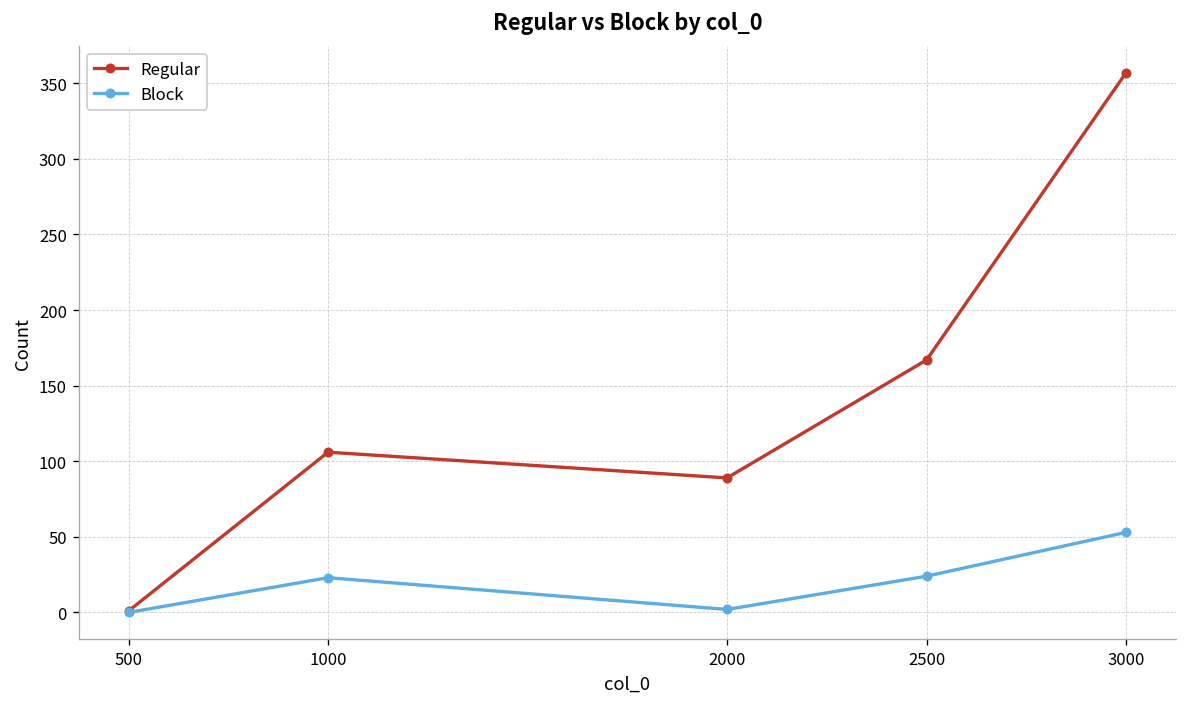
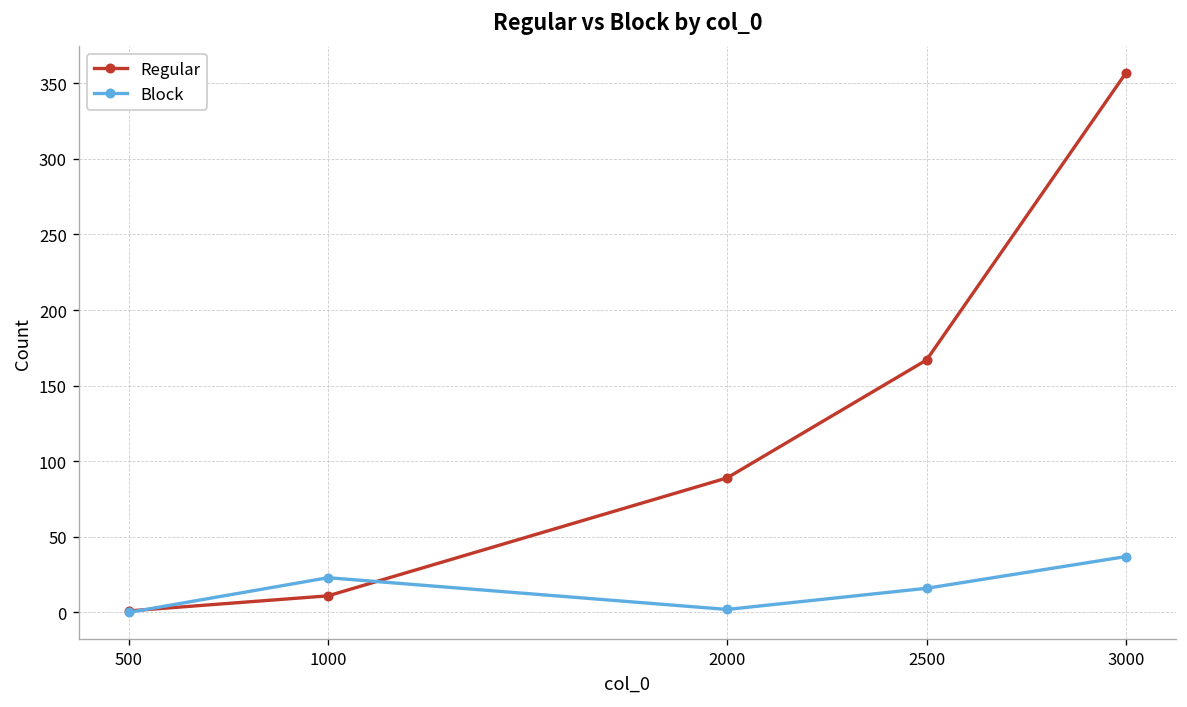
  {
    "Regular": {
-     "1000": 106,
+     "1000": 11,
      "2000": 89,
      "2500": 167,
      "3000": 357
    },
    "Block": {
      "1000": 23,
      "2000": 2,
-     "2500": 24,
-     "3000": 53
+     "2500": 16,
+     "3000": 37
    }
  }
